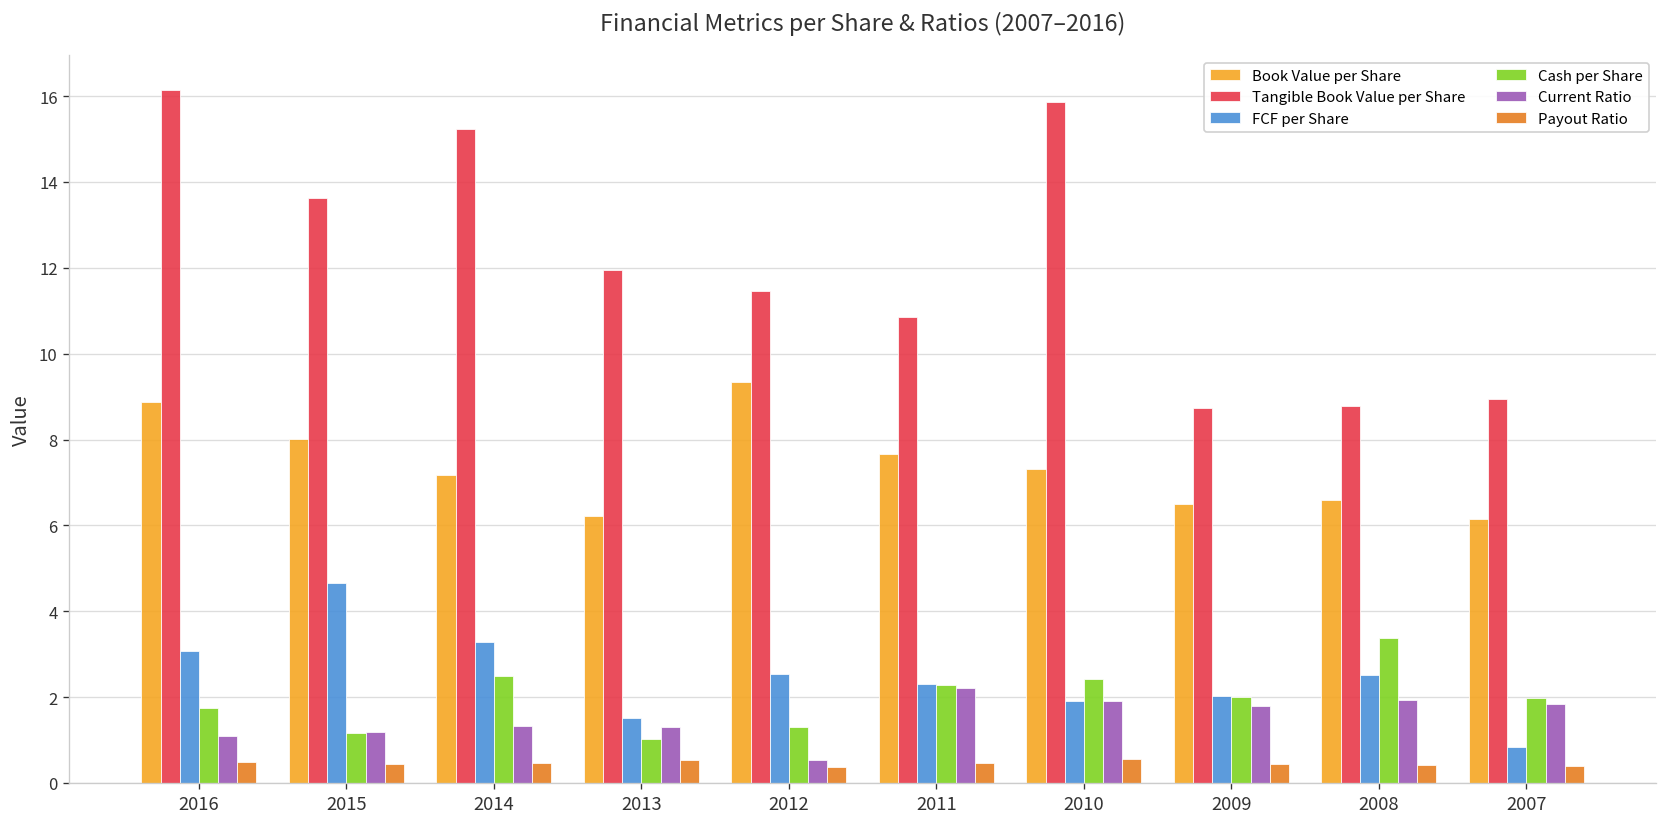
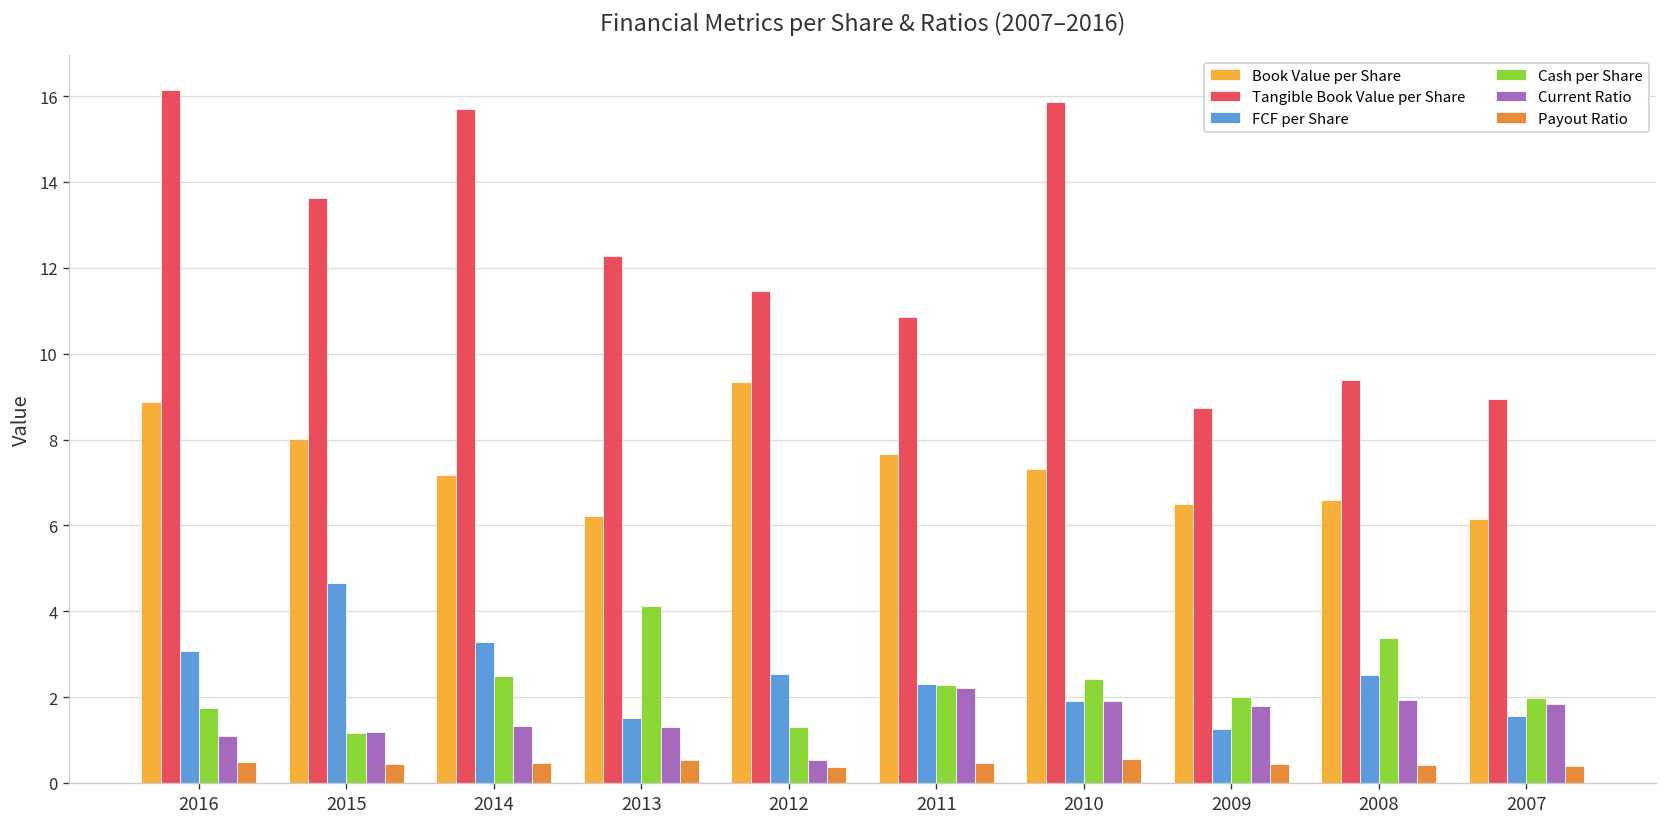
  {
    "Tangible Book Value per Share": {
      "2016": 16.1,
      "2015": 13.6,
-     "2014": 15.2,
-     "2013": 11.9,
+     "2014": 15.7,
+     "2013": 12.3,
      "2012": 11.5,
      "2011": 10.9,
      "2010": 15.9,
      "2009": 8.7,
-     "2008": 8.8,
+     "2008": 9.4,
      "2007": 9.0
    },
    "FCF per Share": {
      "2016": 3.1,
      "2015": 4.6,
      "2014": 3.3,
      "2013": 1.5,
      "2012": 2.5,
      "2011": 2.3,
      "2010": 1.9,
-     "2009": 2.0,
+     "2009": 1.2,
      "2008": 2.5,
-     "2007": 0.8
+     "2007": 1.6
    },
    "Cash per Share": {
      "2016": 1.7,
      "2015": 1.2,
      "2014": 2.5,
-     "2013": 1.0,
+     "2013": 4.1,
      "2012": 1.3,
      "2011": 2.3,
      "2010": 2.4,
      "2009": 2.0,
      "2008": 3.4,
      "2007": 2.0
    },
    "Current Ratio": {
      "2016": 1.1,
      "2015": 1.2,
      "2014": 1.3,
      "2013": 1.3,
      "2012": 0.5,
      "2011": 2.2,
      "2010": 1.9,
      "2009": 1.8,
      "2008": 1.9,
      "2007": 1.8
    }
  }
